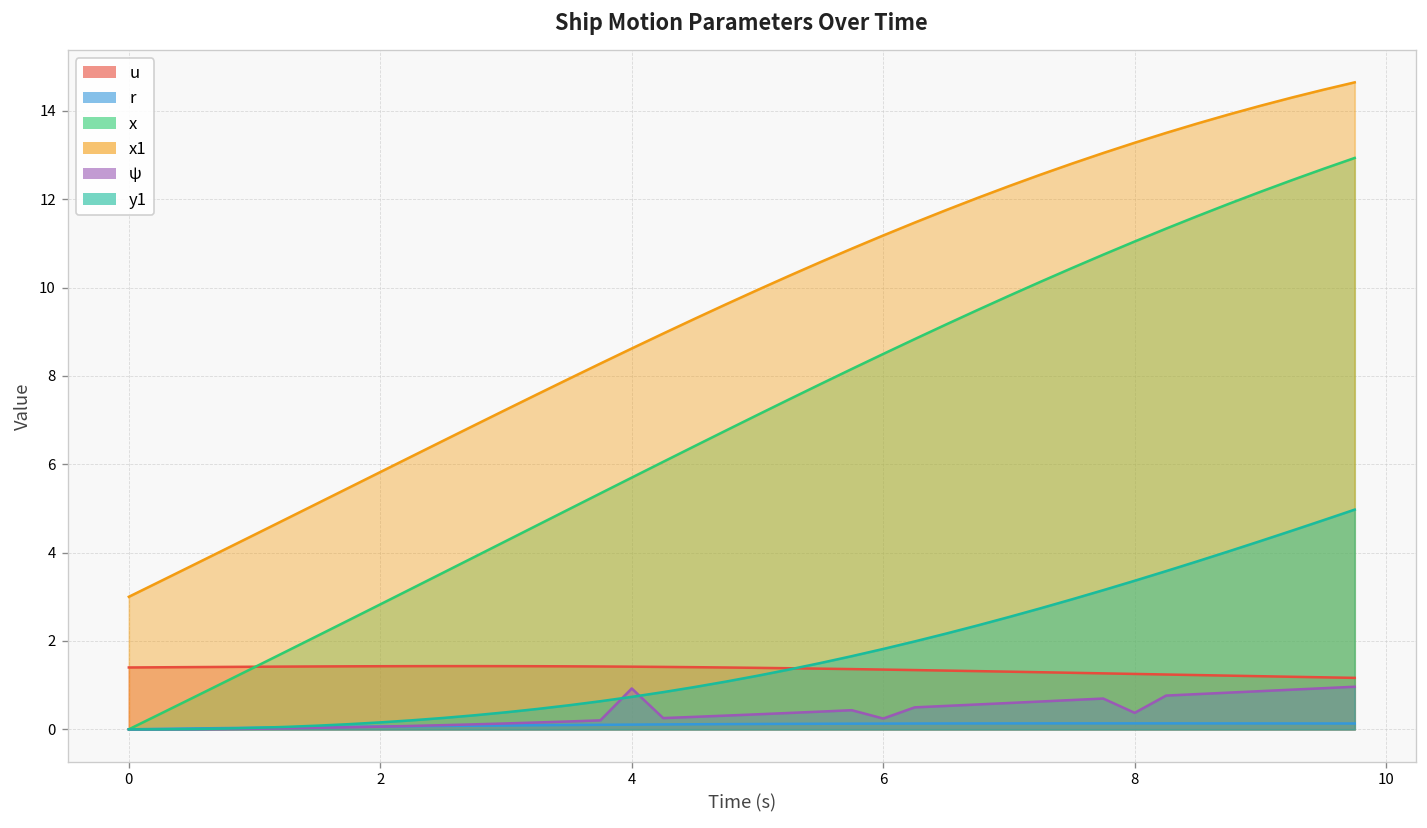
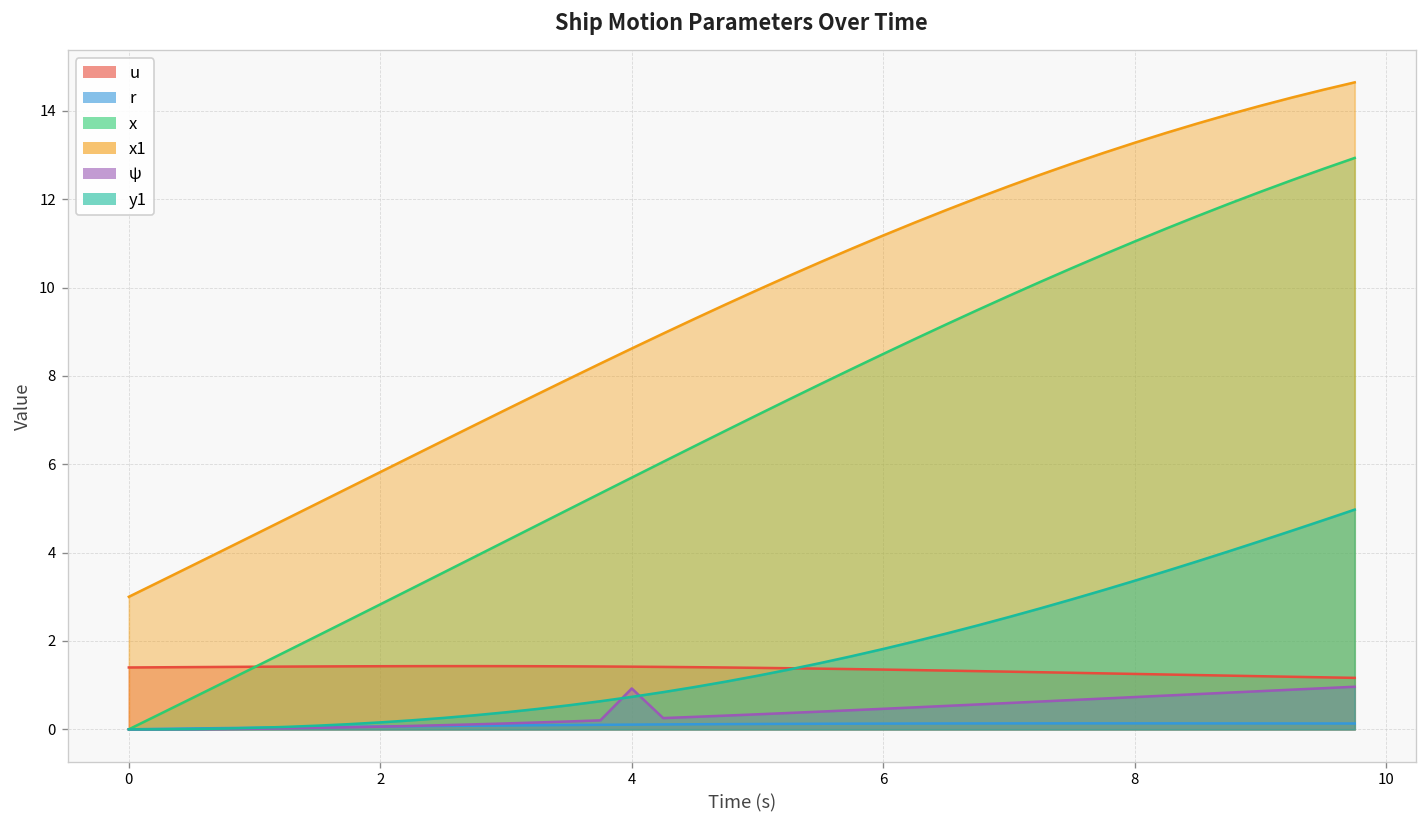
  {
    "ψ": {
      "4": 0.9,
-     "6": 0.2,
-     "8": 0.4
+     "6": 0.5,
+     "8": 0.7
    }
  }
